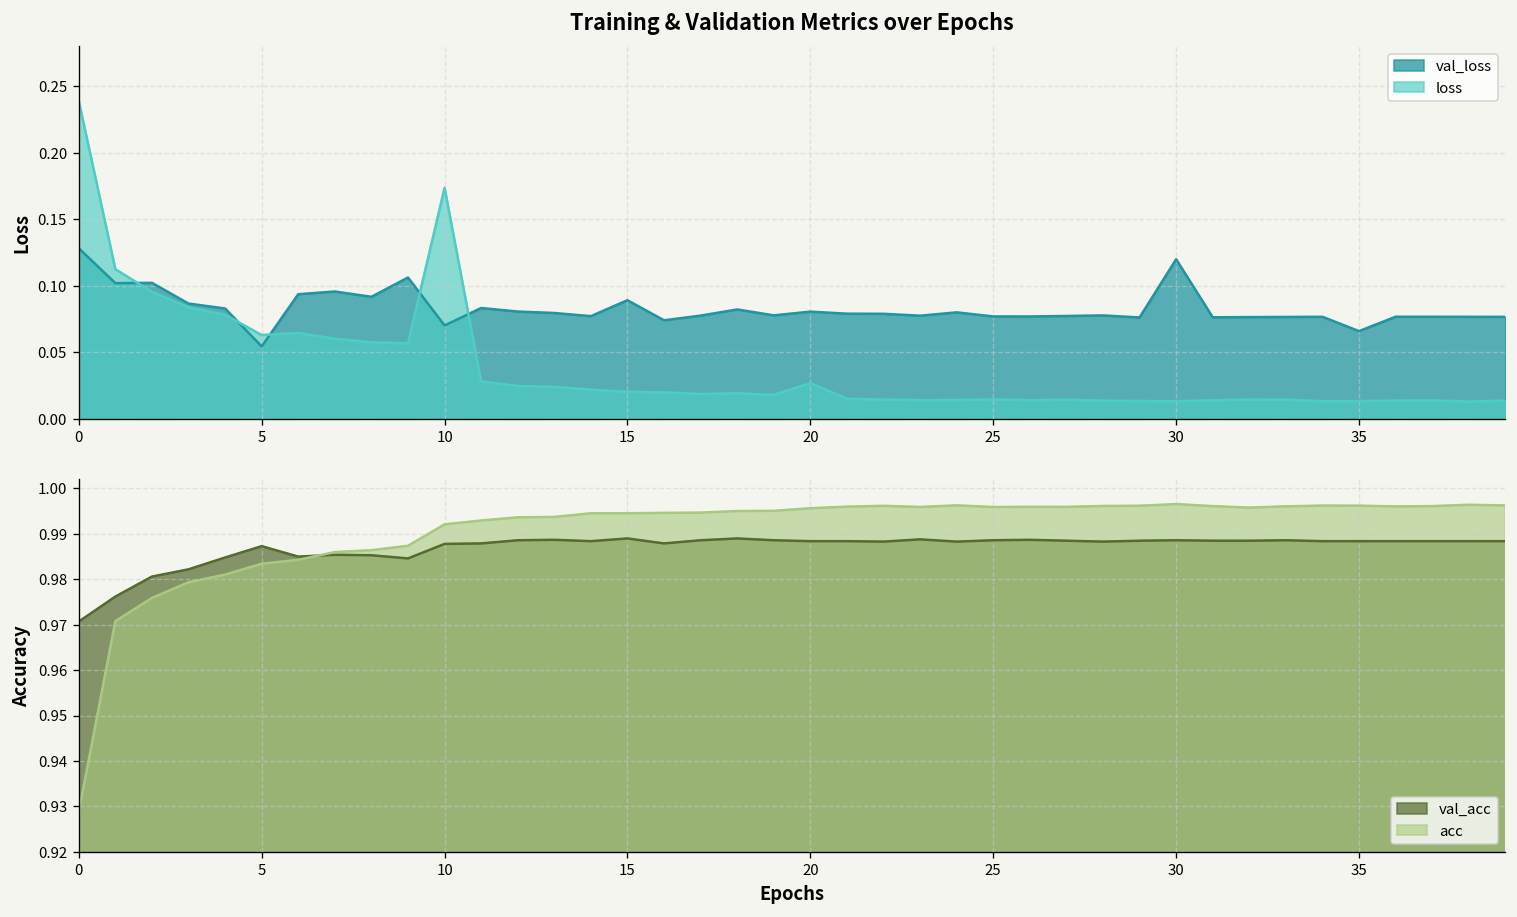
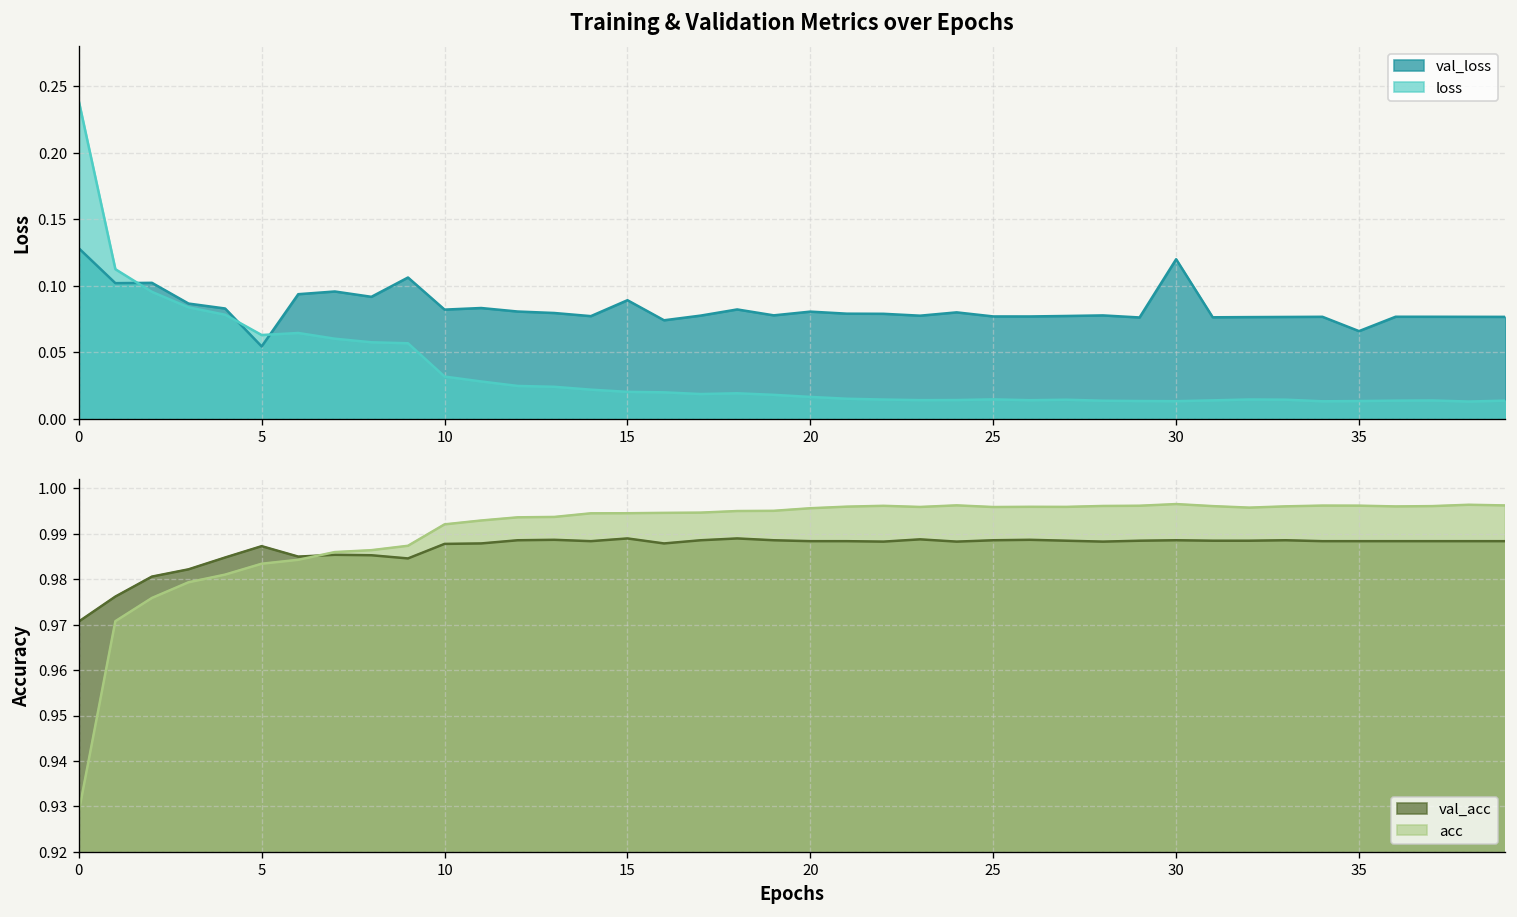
  {
    "Training & Validation Metrics over Epochs": {
      "val_loss": {
        "0": 0.128,
        "5": 0.054,
-       "10": 0.070,
+       "10": 0.082,
        "15": 0.089,
        "20": 0.081,
        "25": 0.077,
        "30": 0.120,
        "35": 0.066
      },
      "loss": {
        "0": 0.239,
        "5": 0.063,
-       "10": 0.174,
+       "10": 0.032,
        "15": 0.020,
-       "20": 0.027,
+       "20": 0.016,
        "25": 0.015,
        "30": 0.013,
        "35": 0.013
      }
    }
  }
